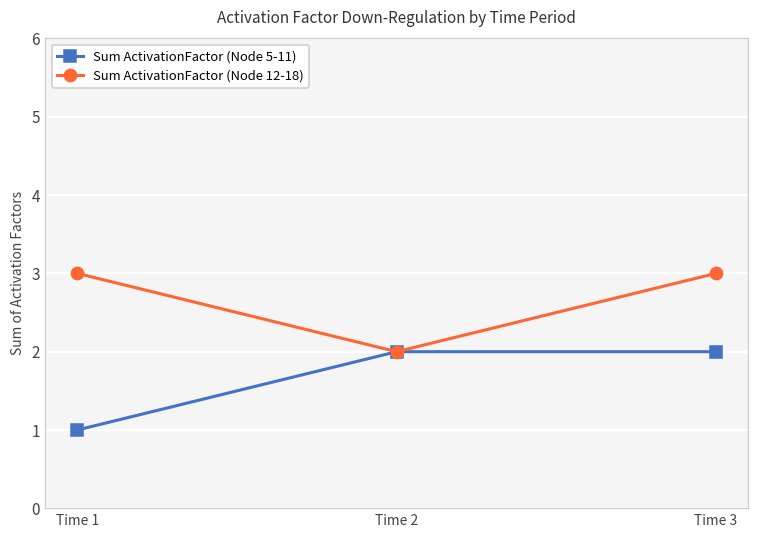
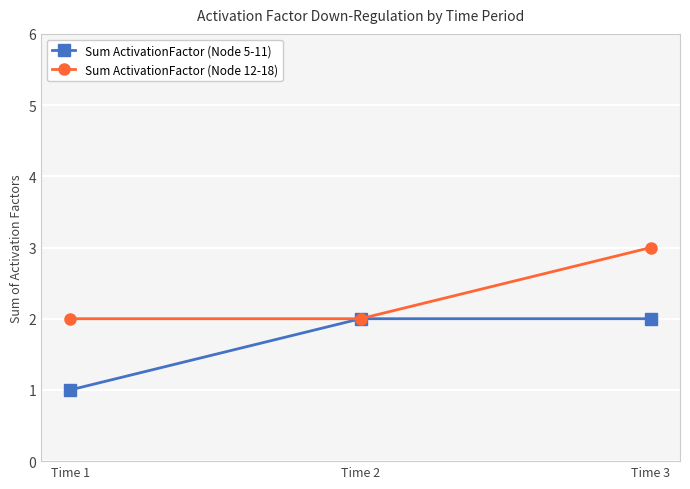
  {
    "Sum ActivationFactor (Node 5-11)": {
      "Time 1": 1,
      "Time 3": 2
    },
    "Sum ActivationFactor (Node 12-18)": {
-     "Time 1": 3,
+     "Time 1": 2,
      "Time 3": 3
    }
  }
